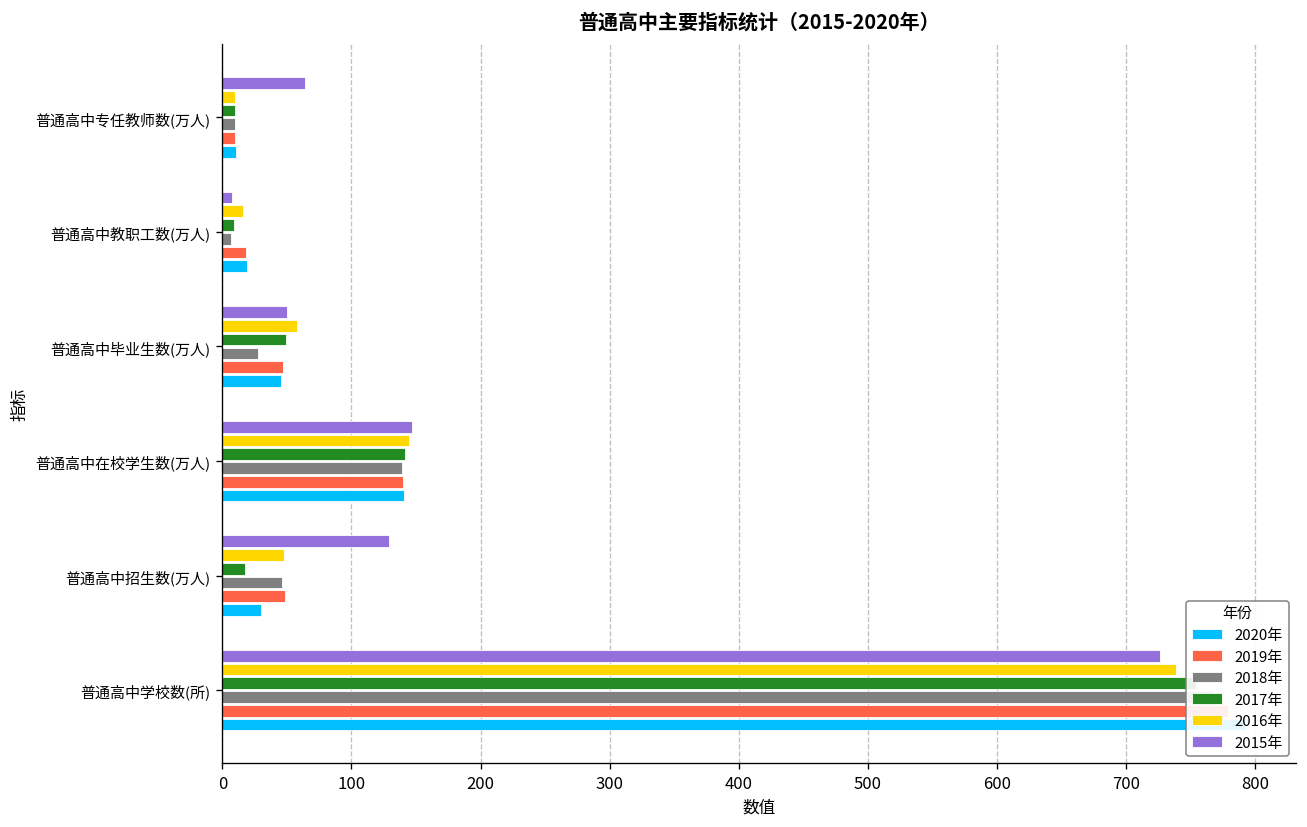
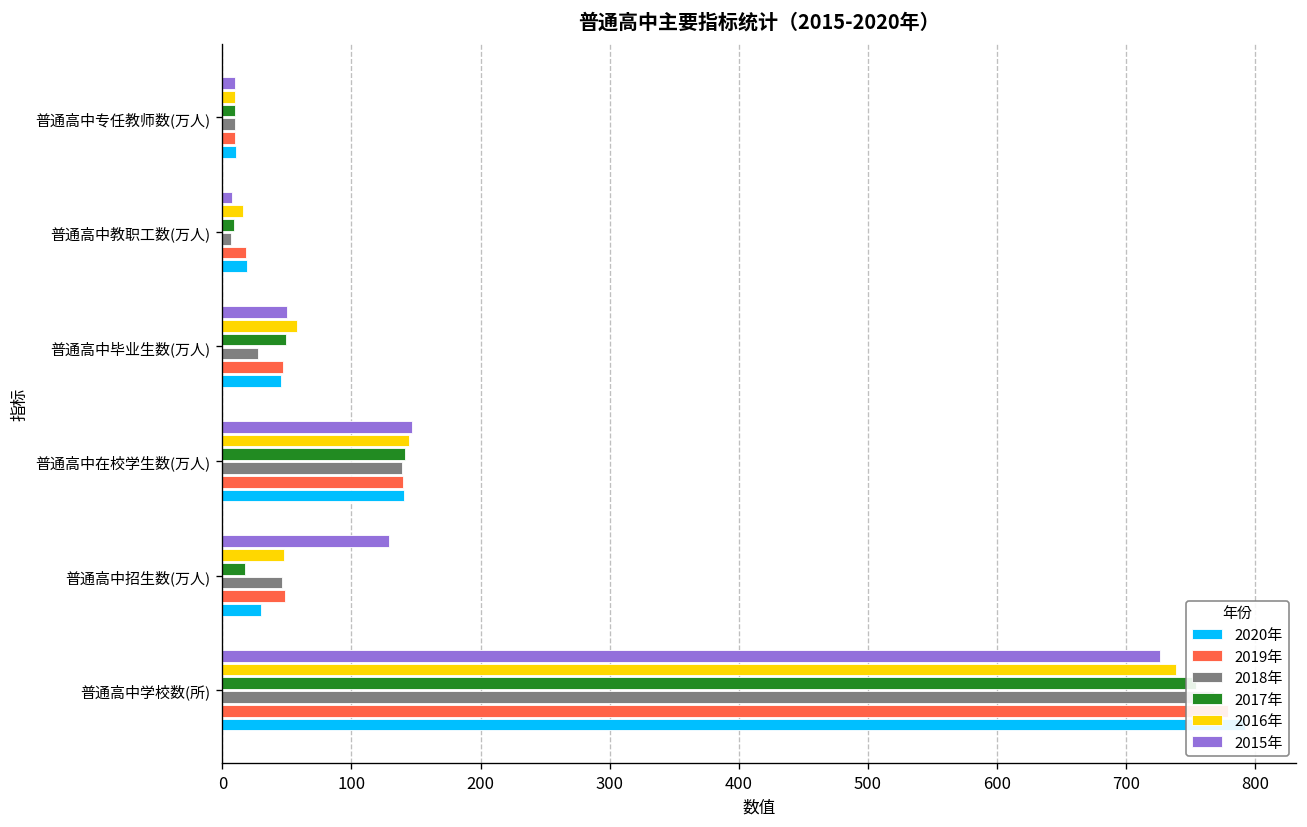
  {
    "2020年": {
      "普通高中专任教师数(万人)": 10,
      "普通高中教职工数(万人)": 19,
      "普通高中毕业生数(万人)": 46,
      "普通高中在校学生数(万人)": 141,
      "普通高中招生数(万人)": 30
    },
    "2019年": {
      "普通高中专任教师数(万人)": 10,
      "普通高中教职工数(万人)": 18,
      "普通高中毕业生数(万人)": 47,
      "普通高中在校学生数(万人)": 140,
      "普通高中招生数(万人)": 48
    },
    "2018年": {
      "普通高中专任教师数(万人)": 10,
      "普通高中教职工数(万人)": 7,
      "普通高中毕业生数(万人)": 28,
      "普通高中在校学生数(万人)": 139,
      "普通高中招生数(万人)": 46
    },
    "2017年": {
      "普通高中专任教师数(万人)": 10,
      "普通高中教职工数(万人)": 9,
      "普通高中毕业生数(万人)": 49,
      "普通高中在校学生数(万人)": 141,
      "普通高中招生数(万人)": 18
    },
    "2016年": {
      "普通高中专任教师数(万人)": 10,
      "普通高中教职工数(万人)": 16,
      "普通高中毕业生数(万人)": 57,
      "普通高中在校学生数(万人)": 145,
      "普通高中招生数(万人)": 48,
      "普通高中学校数(所)": 739
    },
    "2015年": {
-     "普通高中专任教师数(万人)": 64,
+     "普通高中专任教师数(万人)": 9,
      "普通高中教职工数(万人)": 7,
      "普通高中毕业生数(万人)": 50,
      "普通高中在校学生数(万人)": 147,
      "普通高中招生数(万人)": 129,
      "普通高中学校数(所)": 726
    }
  }
